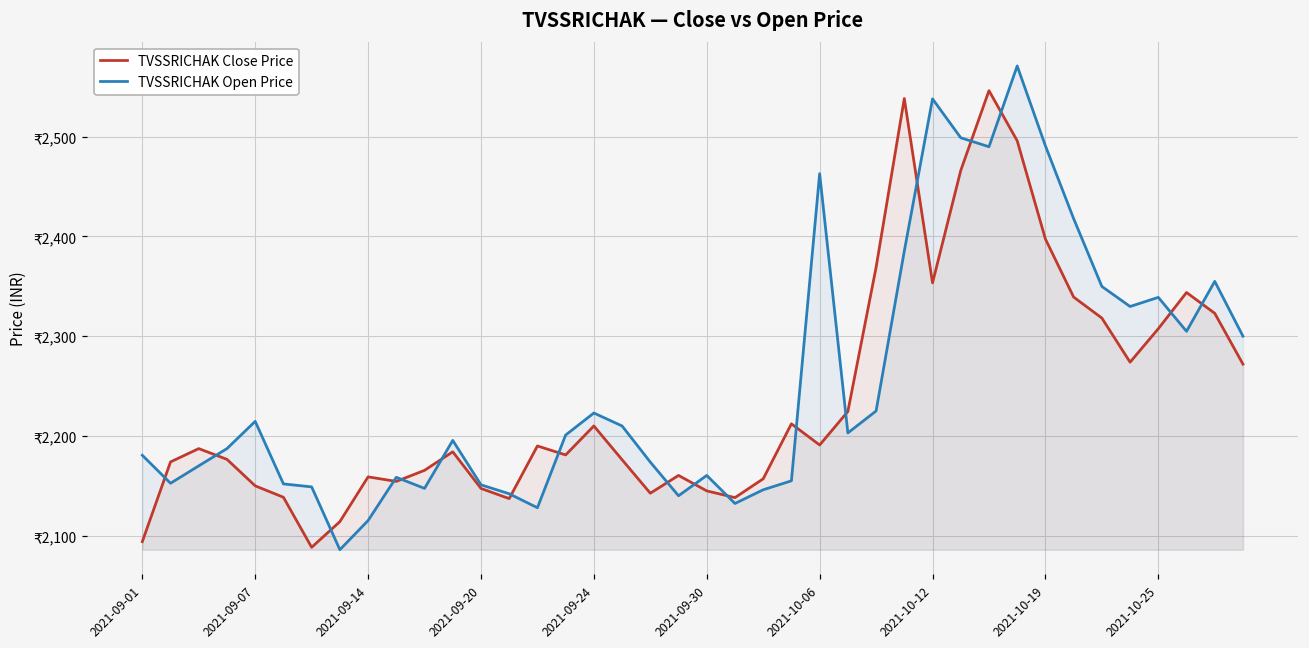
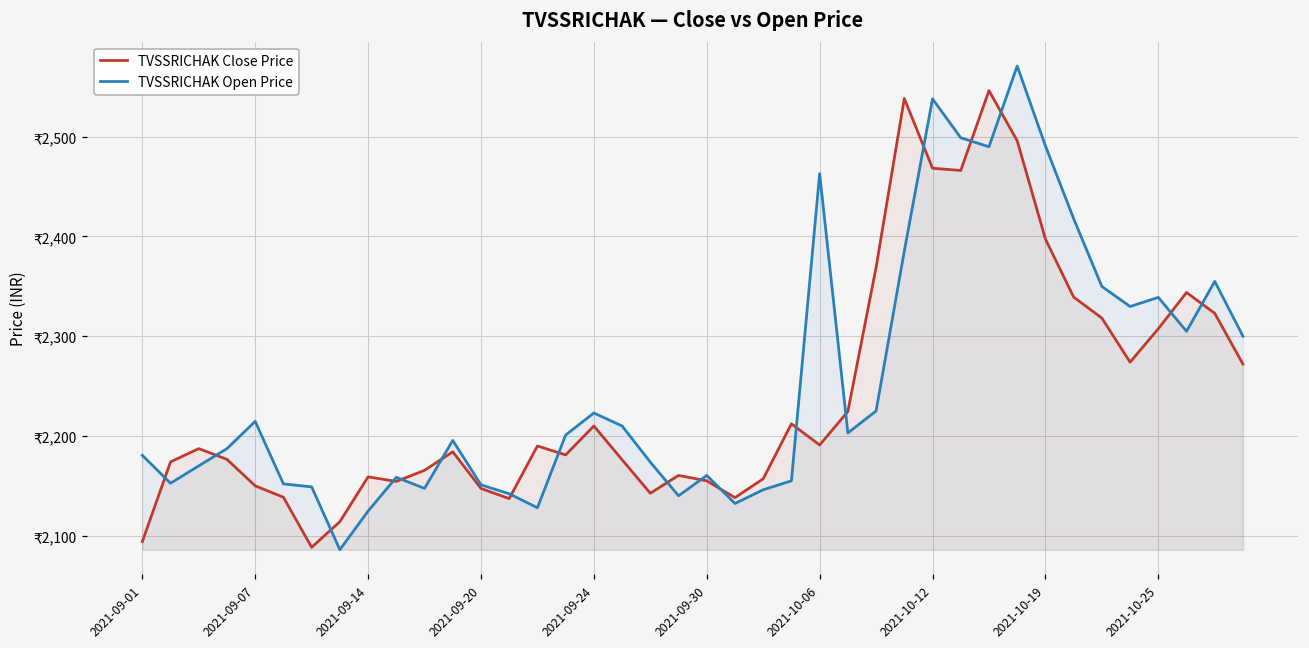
  {
    "TVSSRICHAK Close Price": {
      "2021-09-01": "₹2,090",
      "2021-09-07": "₹2,150",
      "2021-09-14": "₹2,160",
      "2021-09-20": "₹2,150",
      "2021-09-24": "₹2,210",
-     "2021-09-30": "₹2,140",
+     "2021-09-30": "₹2,160",
      "2021-10-06": "₹2,190",
-     "2021-10-12": "₹2,350",
+     "2021-10-12": "₹2,470",
      "2021-10-19": "₹2,400",
      "2021-10-25": "₹2,310"
    },
    "TVSSRICHAK Open Price": {
      "2021-09-01": "₹2,180",
      "2021-09-07": "₹2,210",
-     "2021-09-14": "₹2,115",
+     "2021-09-14": "₹2,125",
      "2021-09-20": "₹2,150",
      "2021-09-24": "₹2,220",
      "2021-09-30": "₹2,160",
      "2021-10-06": "₹2,460",
      "2021-10-12": "₹2,540",
      "2021-10-19": "₹2,490",
      "2021-10-25": "₹2,340"
    }
  }
